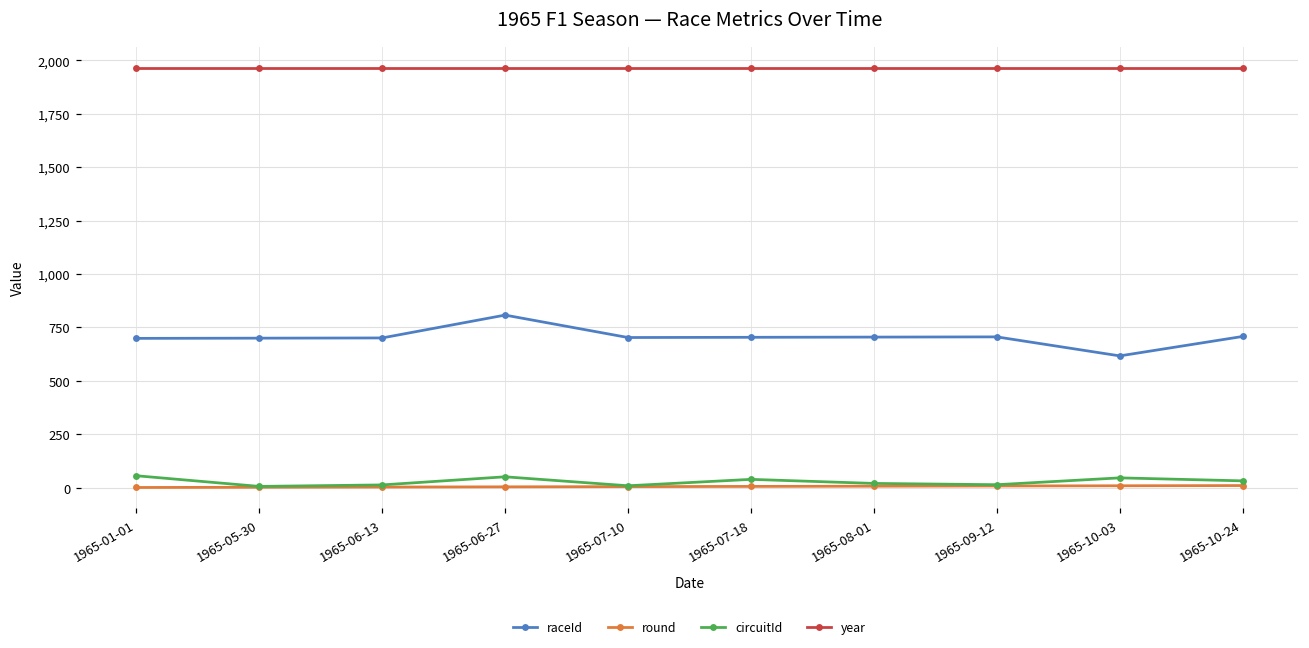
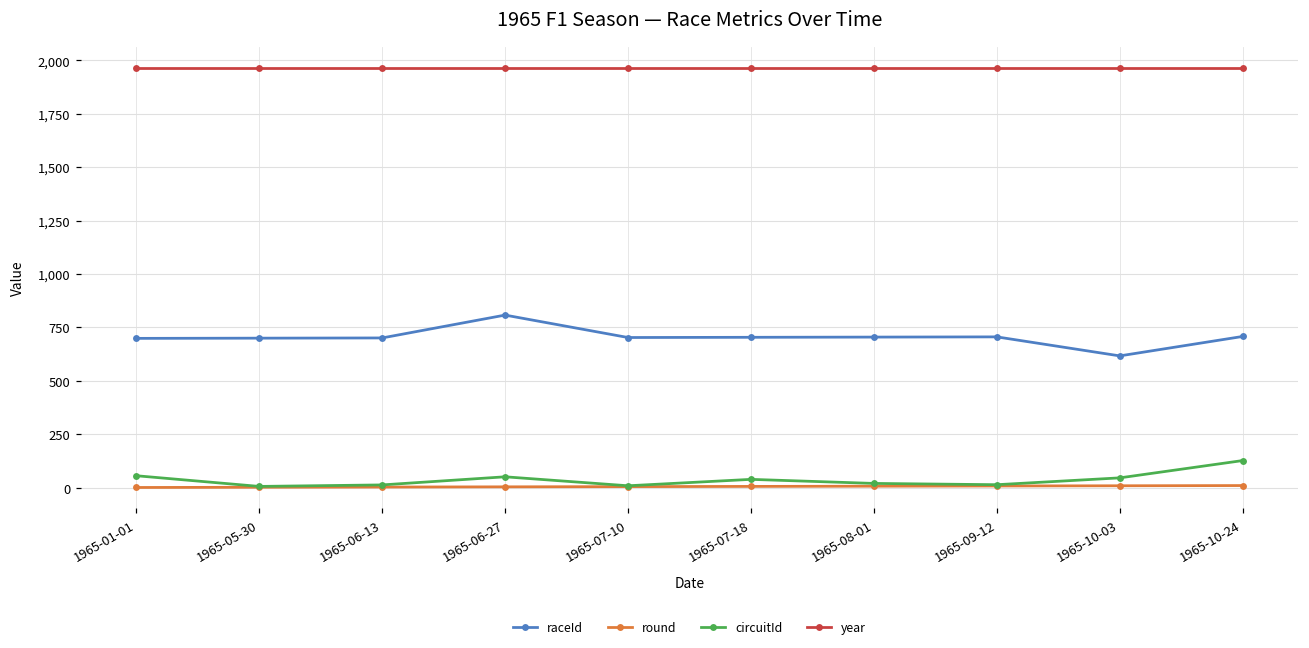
  {
    "raceId": {
      "1965-01-01": "700",
      "1965-05-30": "700",
      "1965-06-13": "700",
      "1965-06-27": "810",
      "1965-07-10": "700",
      "1965-07-18": "700",
      "1965-08-01": "710",
      "1965-09-12": "710",
      "1965-10-03": "620",
      "1965-10-24": "710"
    },
    "round": {
      "1965-01-01": "0",
      "1965-06-27": "0",
      "1965-07-18": "10",
      "1965-08-01": "10",
      "1965-10-03": "10",
      "1965-10-24": "10"
    },
    "circuitId": {
      "1965-01-01": "60",
      "1965-06-27": "50",
      "1965-07-18": "40",
      "1965-08-01": "20",
      "1965-10-03": "50",
-     "1965-10-24": "30"
+     "1965-10-24": "130"
    },
    "year": {
      "1965-01-01": "1,970",
      "1965-05-30": "1,970",
      "1965-06-13": "1,970",
      "1965-06-27": "1,970",
      "1965-07-10": "1,970",
      "1965-07-18": "1,970",
      "1965-08-01": "1,970",
      "1965-09-12": "1,970",
      "1965-10-03": "1,970",
      "1965-10-24": "1,970"
    }
  }
